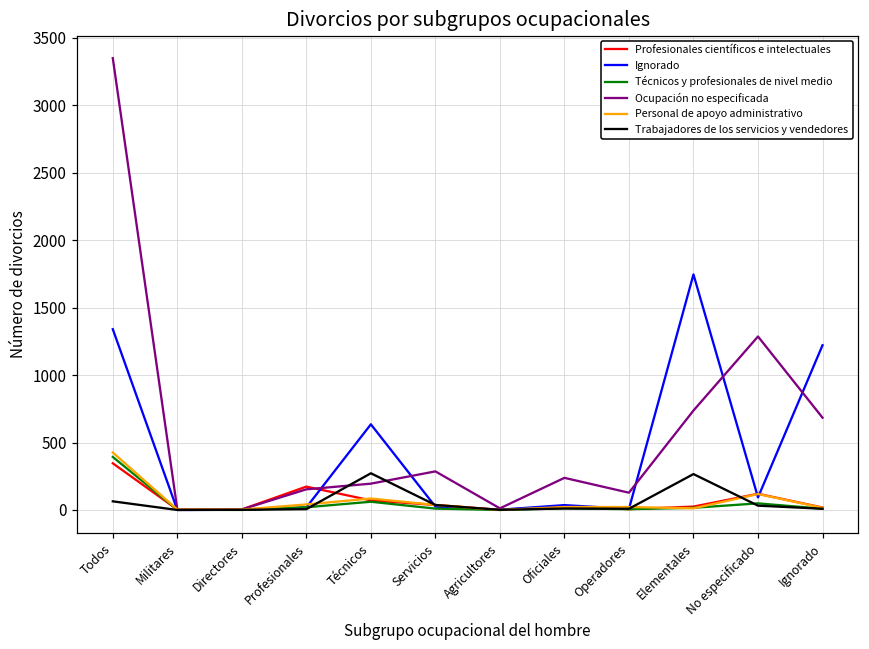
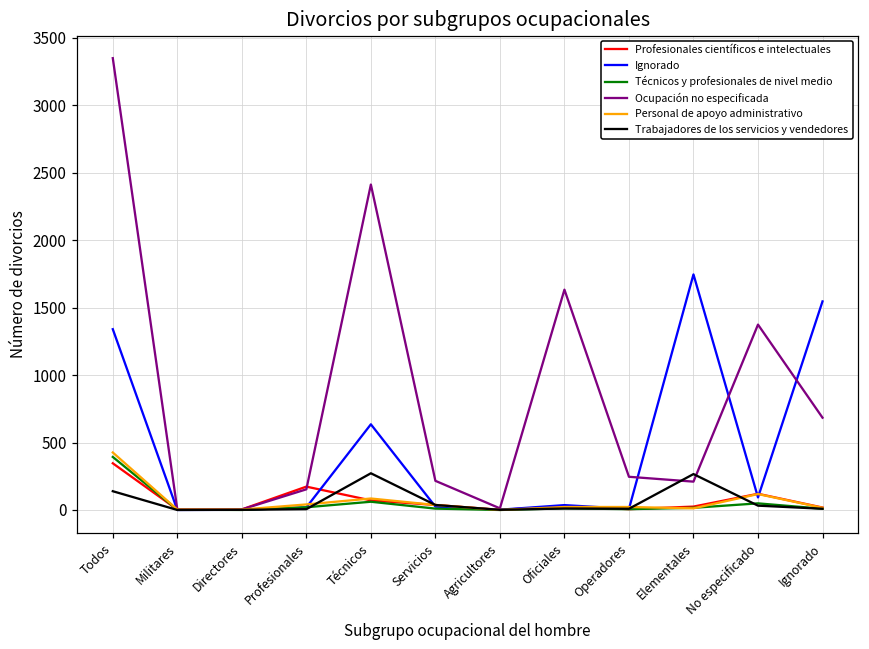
  {
    "Profesionales científicos e intelectuales": {
      "Todos": 350
    },
    "Ignorado": {
      "Todos": 1340,
      "Técnicos": 640,
      "Elementales": 1750,
      "No especificado": 90,
-     "Ignorado": 1220
+     "Ignorado": 1550
    },
    "Técnicos y profesionales de nivel medio": {
      "Todos": 390
    },
    "Ocupación no especificada": {
      "Todos": 3350,
-     "Técnicos": 200,
-     "Servicios": 290,
-     "Oficiales": 240,
-     "Operadores": 130,
-     "Elementales": 740,
-     "No especificado": 1290,
+     "Técnicos": 2410,
+     "Servicios": 220,
+     "Oficiales": 1630,
+     "Operadores": 250,
+     "Elementales": 210,
+     "No especificado": 1370,
      "Ignorado": 680
    },
    "Personal de apoyo administrativo": {
      "Todos": 430,
      "Profesionales": 40
    },
    "Trabajadores de los servicios y vendedores": {
-     "Todos": 60,
+     "Todos": 140,
      "Técnicos": 270,
      "Elementales": 270
    }
  }
